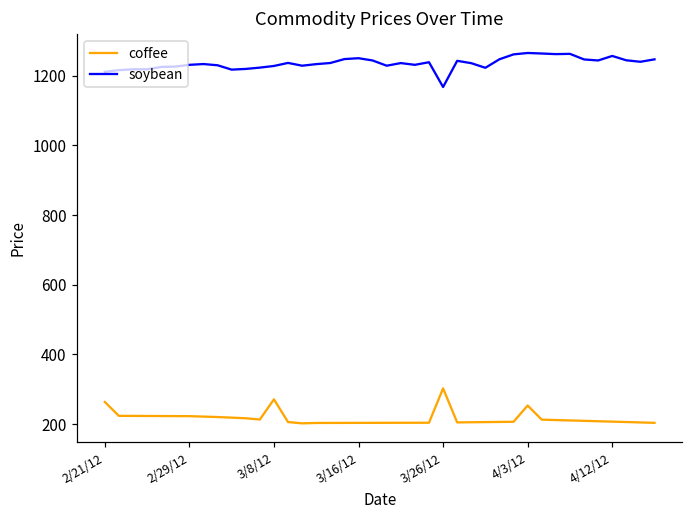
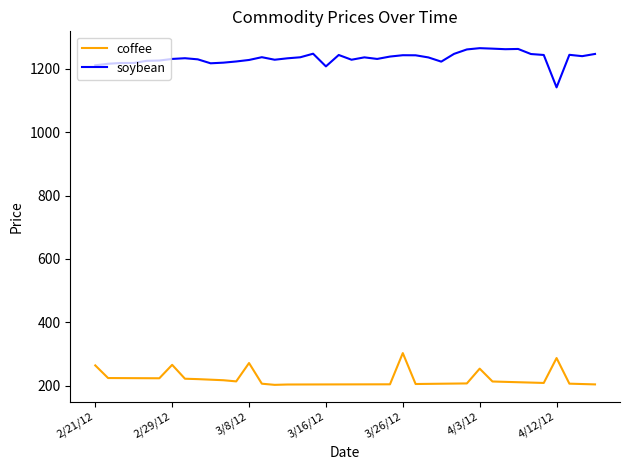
  {
    "coffee": {
      "2/21/12": 260,
-     "2/29/12": 220,
+     "2/29/12": 270,
      "3/8/12": 270,
      "3/16/12": 200,
      "3/26/12": 300,
      "4/3/12": 250,
-     "4/12/12": 210
+     "4/12/12": 290
    },
    "soybean": {
      "2/29/12": 1230,
      "3/8/12": 1230,
-     "3/16/12": 1250,
-     "3/26/12": 1170,
+     "3/16/12": 1210,
+     "3/26/12": 1240,
      "4/3/12": 1270,
-     "4/12/12": 1260
+     "4/12/12": 1140
    }
  }
